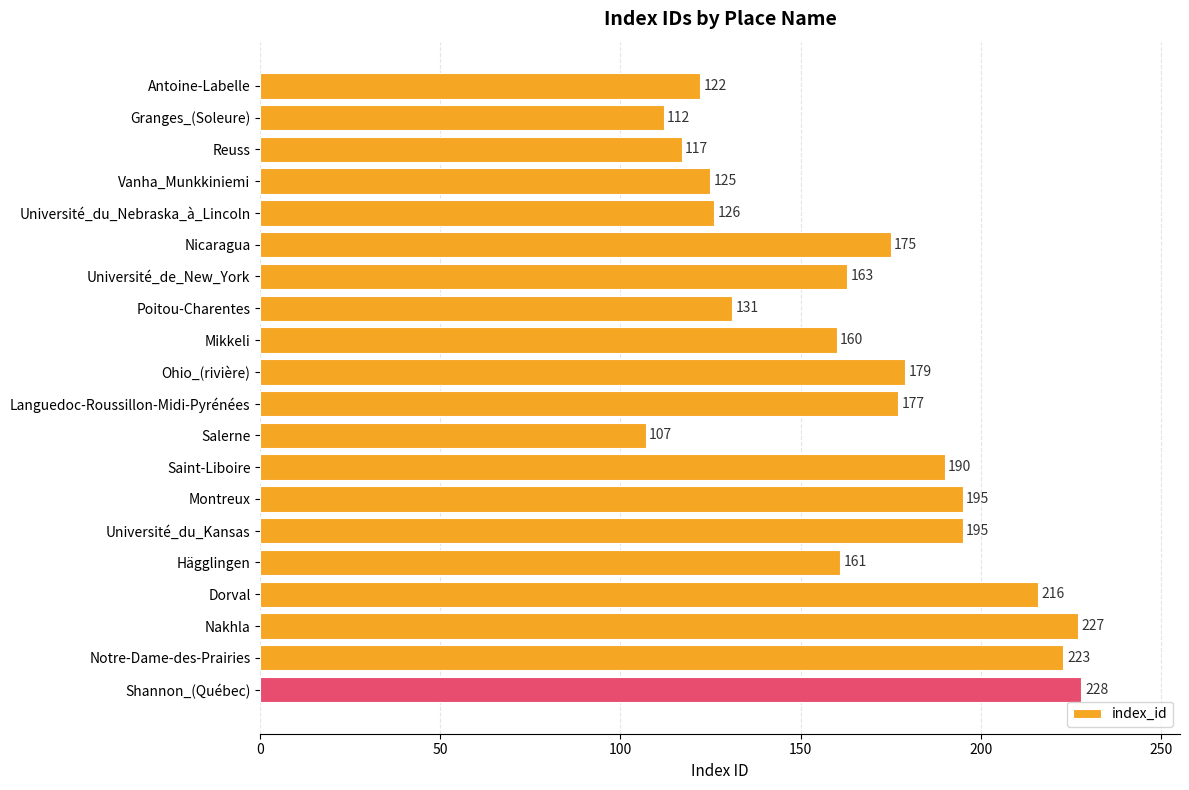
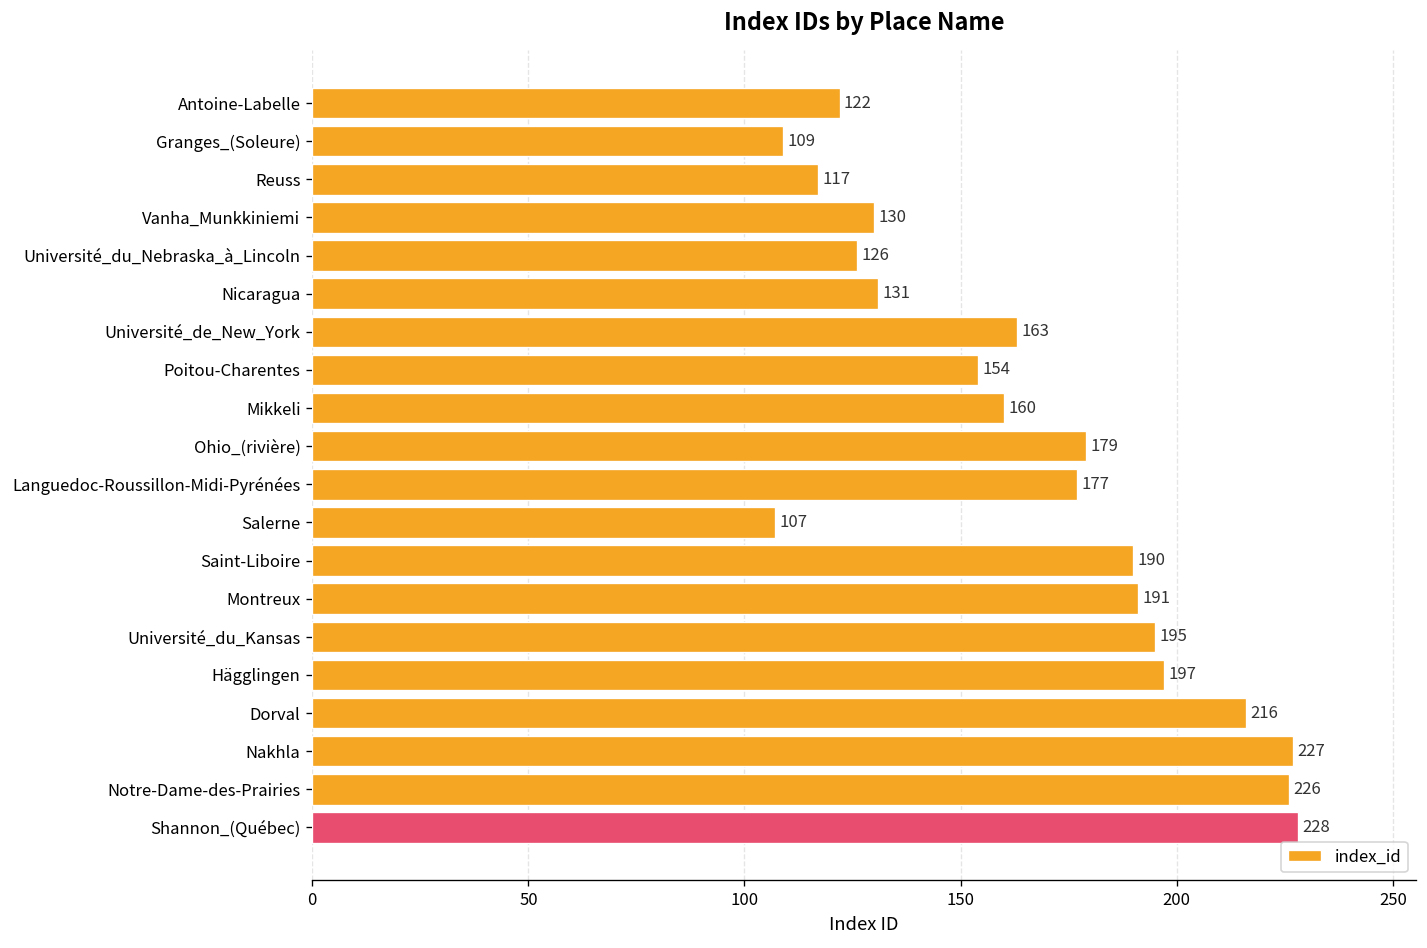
  {
    "Antoine-Labelle": 122,
-   "Granges_(Soleure)": 112,
+   "Granges_(Soleure)": 109,
    "Reuss": 117,
-   "Vanha_Munkkiniemi": 125,
+   "Vanha_Munkkiniemi": 130,
    "Université_du_Nebraska_à_Lincoln": 126,
-   "Nicaragua": 175,
+   "Nicaragua": 131,
    "Université_de_New_York": 163,
-   "Poitou-Charentes": 131,
+   "Poitou-Charentes": 154,
    "Mikkeli": 160,
    "Ohio_(rivière)": 179,
    "Languedoc-Roussillon-Midi-Pyrénées": 177,
    "Salerne": 107,
    "Saint-Liboire": 190,
-   "Montreux": 195,
+   "Montreux": 191,
    "Université_du_Kansas": 195,
-   "Hägglingen": 161,
+   "Hägglingen": 197,
    "Dorval": 216,
    "Nakhla": 227,
-   "Notre-Dame-des-Prairies": 223,
+   "Notre-Dame-des-Prairies": 226,
    "Shannon_(Québec)": 228
  }
